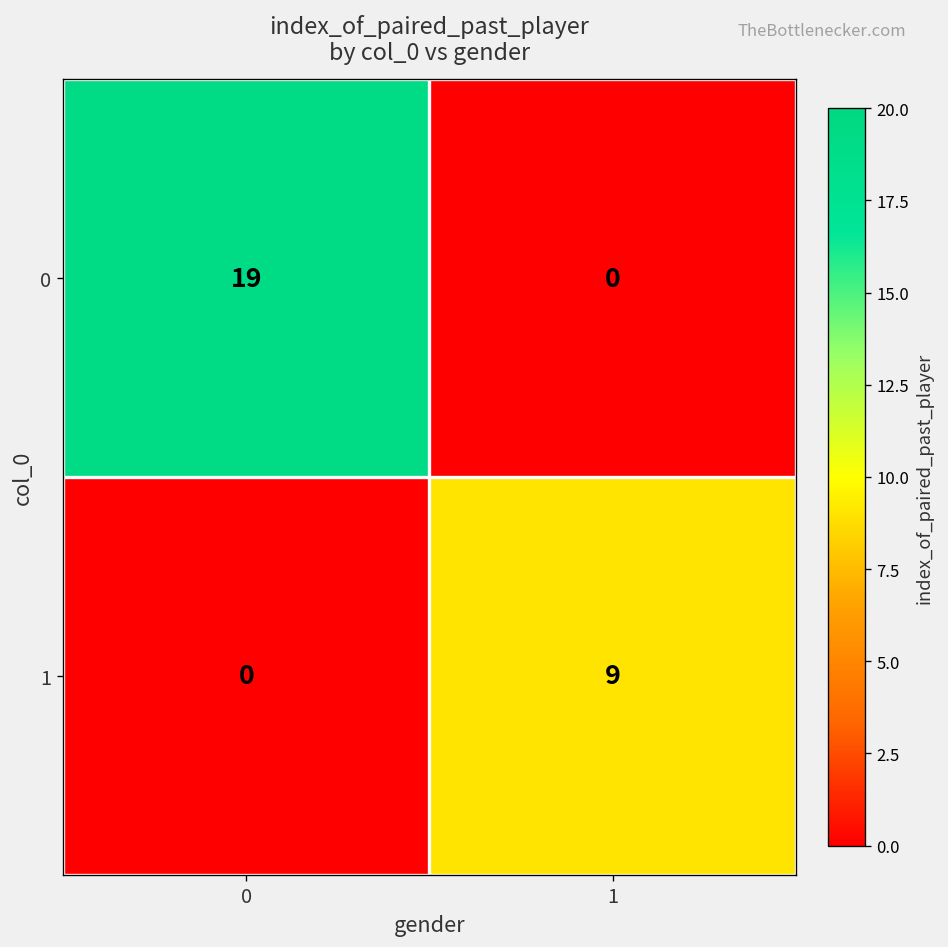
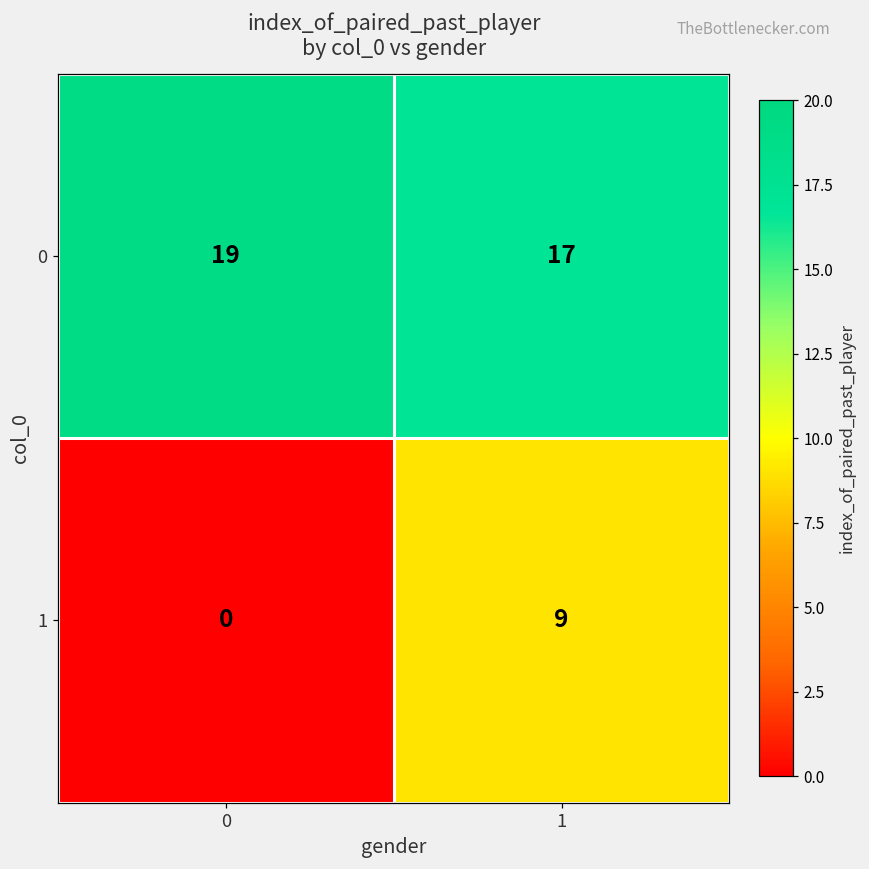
  {
    "0": {
      "0": 19,
-     "1": 0
+     "1": 17
    },
    "1": {
      "0": 0,
      "1": 9
    }
  }
